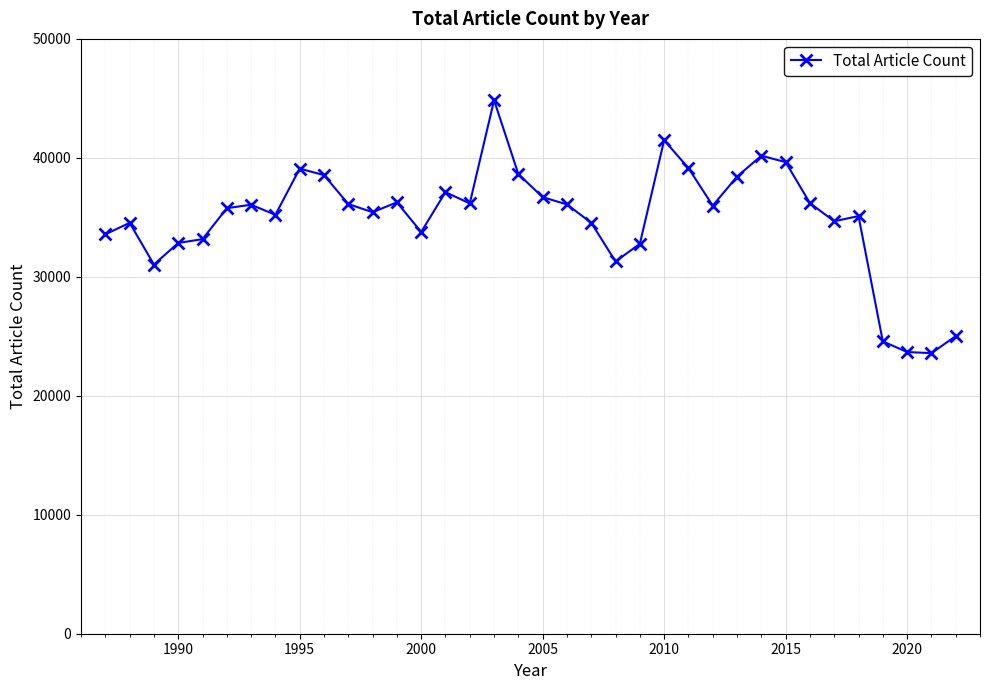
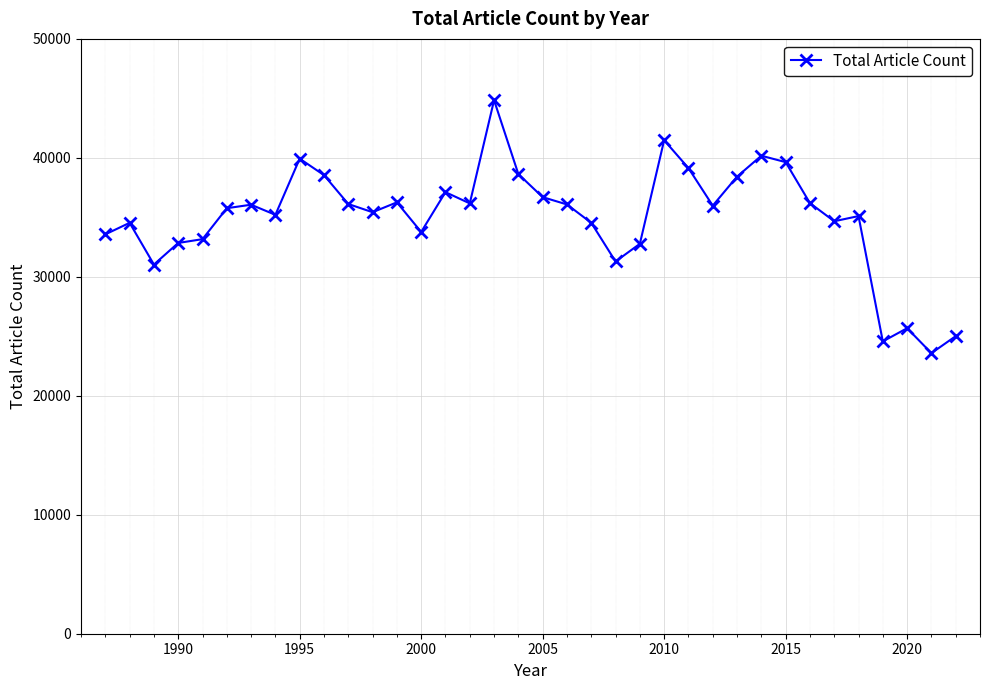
  {
    "1990": 32800,
-   "1995": 39100,
+   "1995": 39900,
    "2000": 33800,
    "2005": 36700,
    "2010": 41500,
    "2015": 39600,
-   "2020": 23700
+   "2020": 25700
  }
